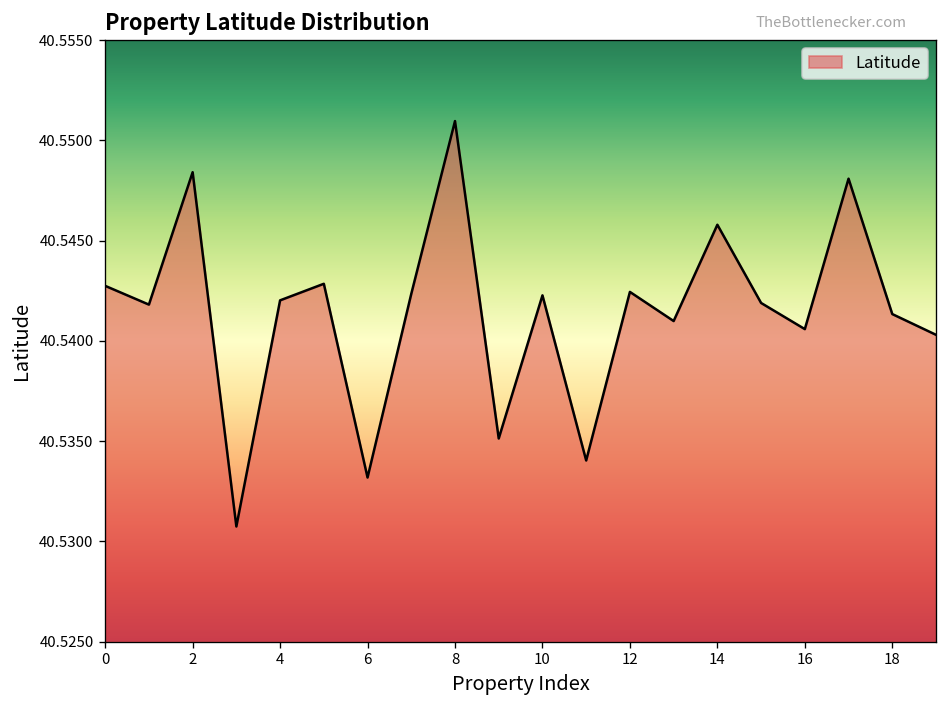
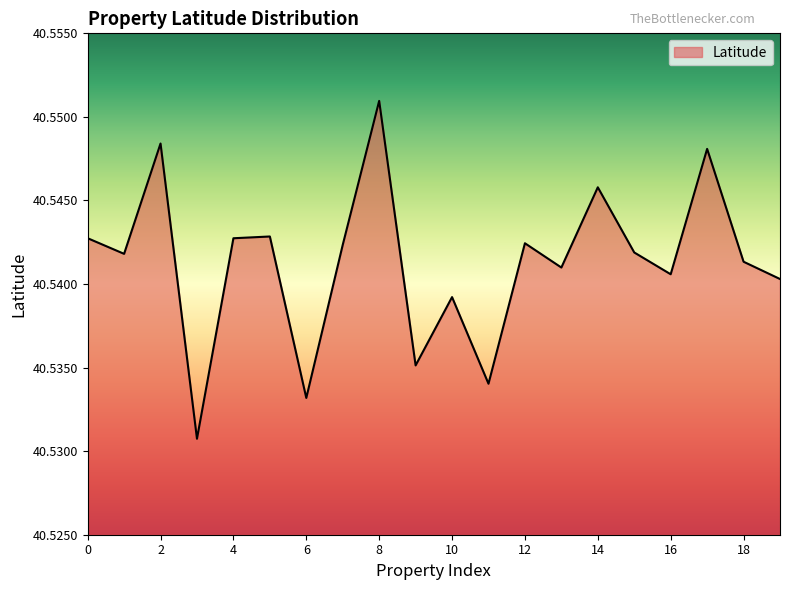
  {
    "0": 40.5427,
    "2": 40.5484,
-   "4": 40.5420,
+   "4": 40.5427,
    "6": 40.5332,
    "8": 40.5510,
-   "10": 40.5423,
+   "10": 40.5392,
    "12": 40.5424,
    "14": 40.5458,
    "16": 40.5406,
    "18": 40.5413
  }
